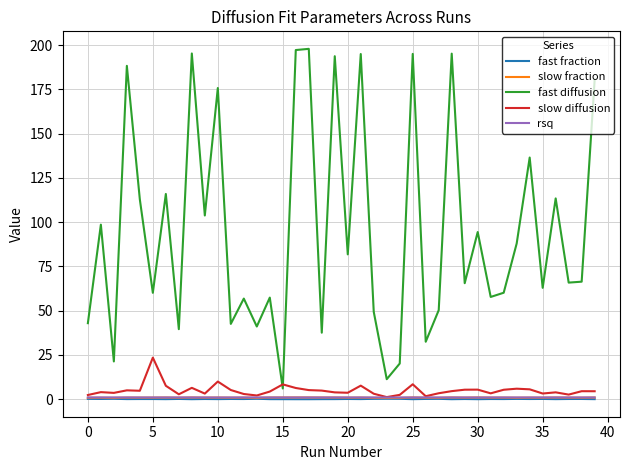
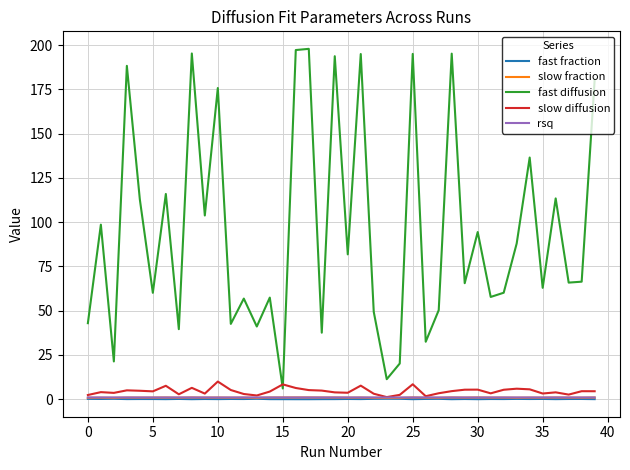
  {
    "fast diffusion": {
      "0": 43,
      "5": 60,
      "10": 176,
      "15": 6,
      "20": 82,
      "25": 195,
      "30": 94,
      "35": 63
    },
    "slow diffusion": {
-     "5": 23,
+     "5": 4,
      "10": 10,
      "15": 8,
      "20": 4,
      "25": 8,
      "30": 5,
      "35": 3
    }
  }
